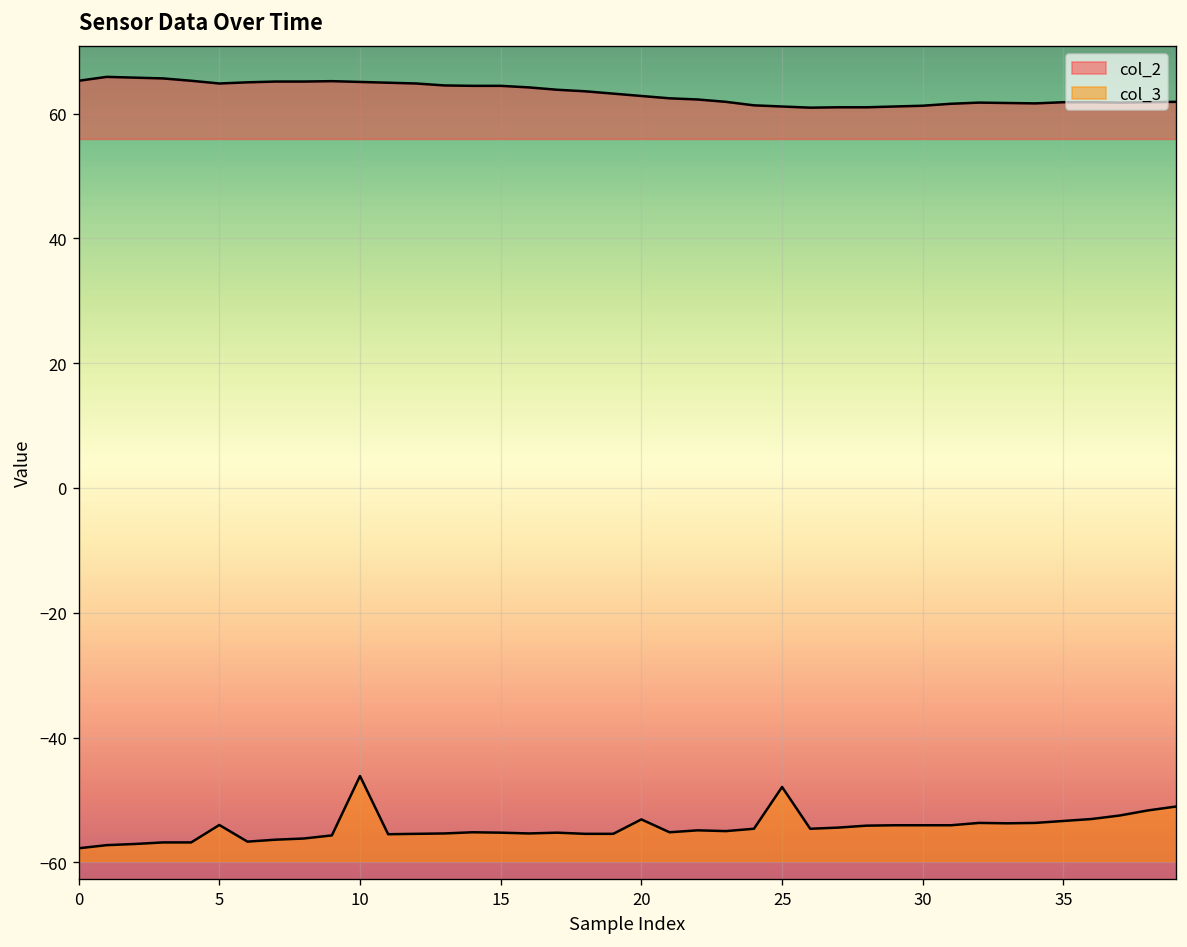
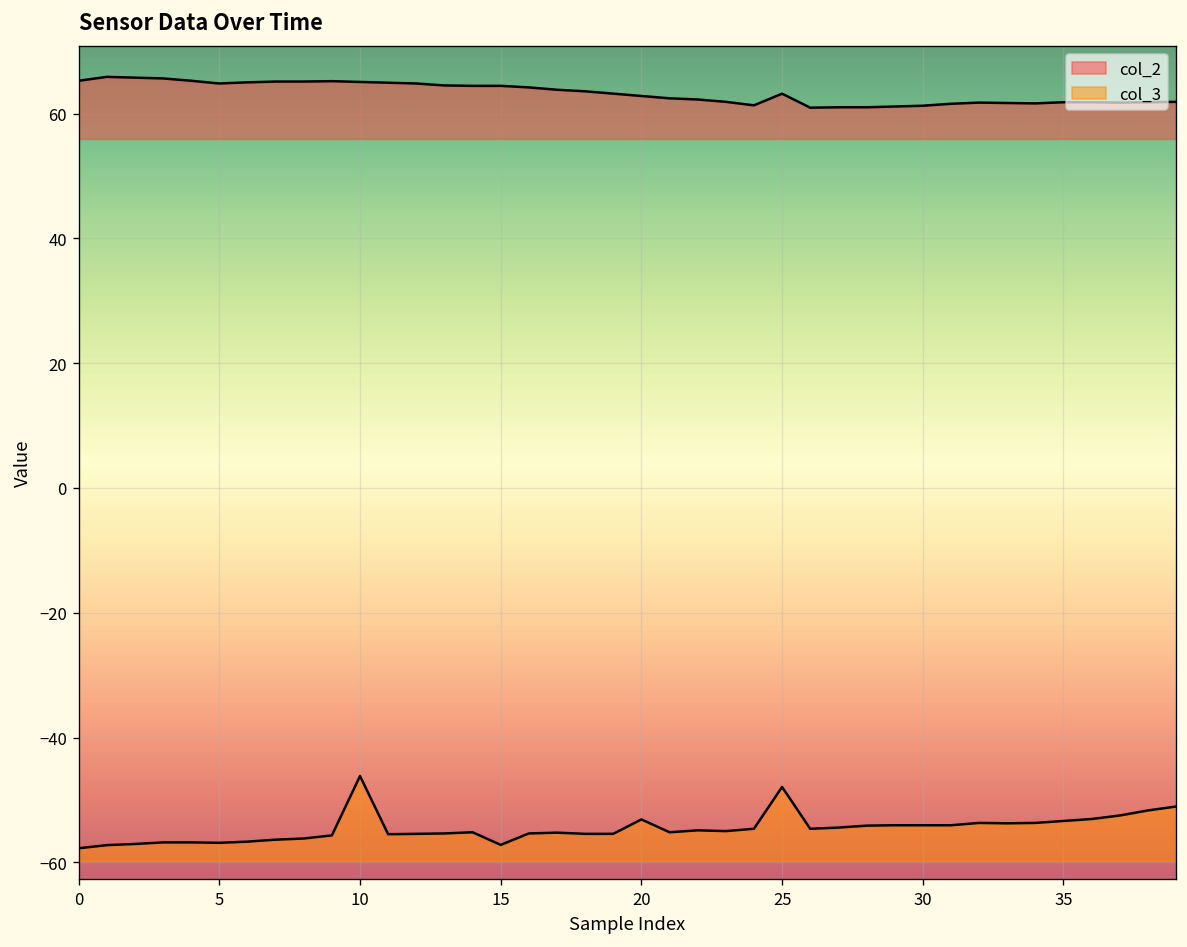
  {
    "col_2": {
      "0": 65,
      "5": 65,
      "10": 65,
      "15": 64,
      "20": 63,
-     "25": 61,
+     "25": 63,
      "30": 61,
      "35": 62
    },
    "col_3": {
      "0": -58,
-     "5": -54,
+     "5": -57,
      "10": -46,
-     "15": -55,
+     "15": -57,
      "20": -53,
      "25": -48,
      "30": -54,
      "35": -53
    }
  }
